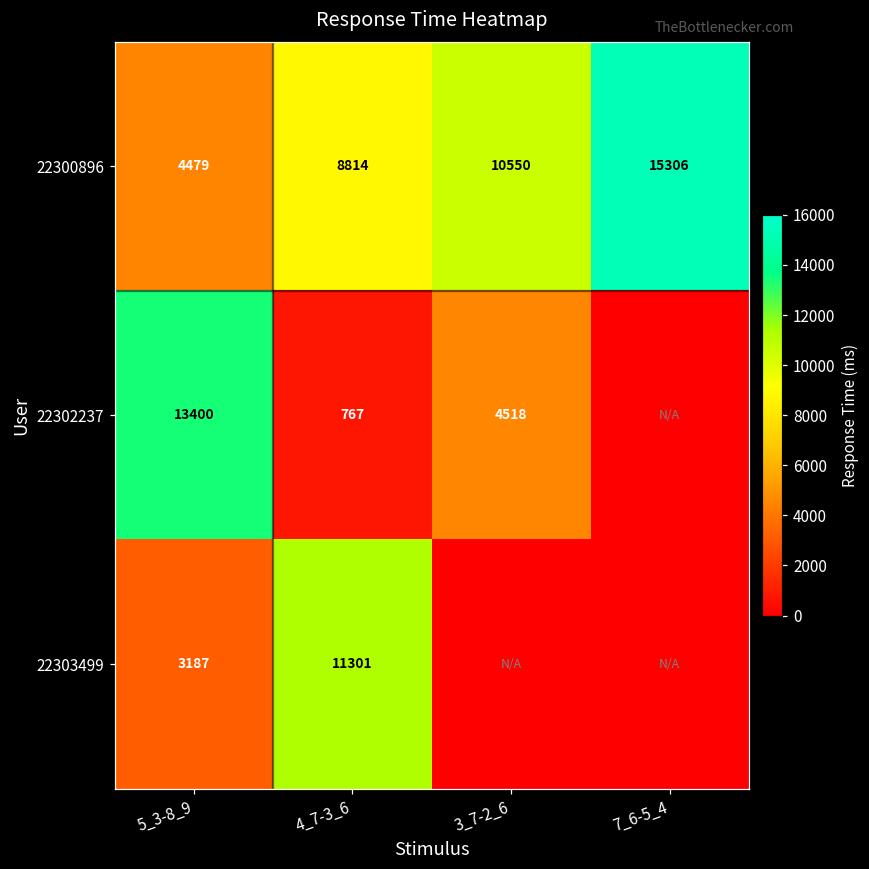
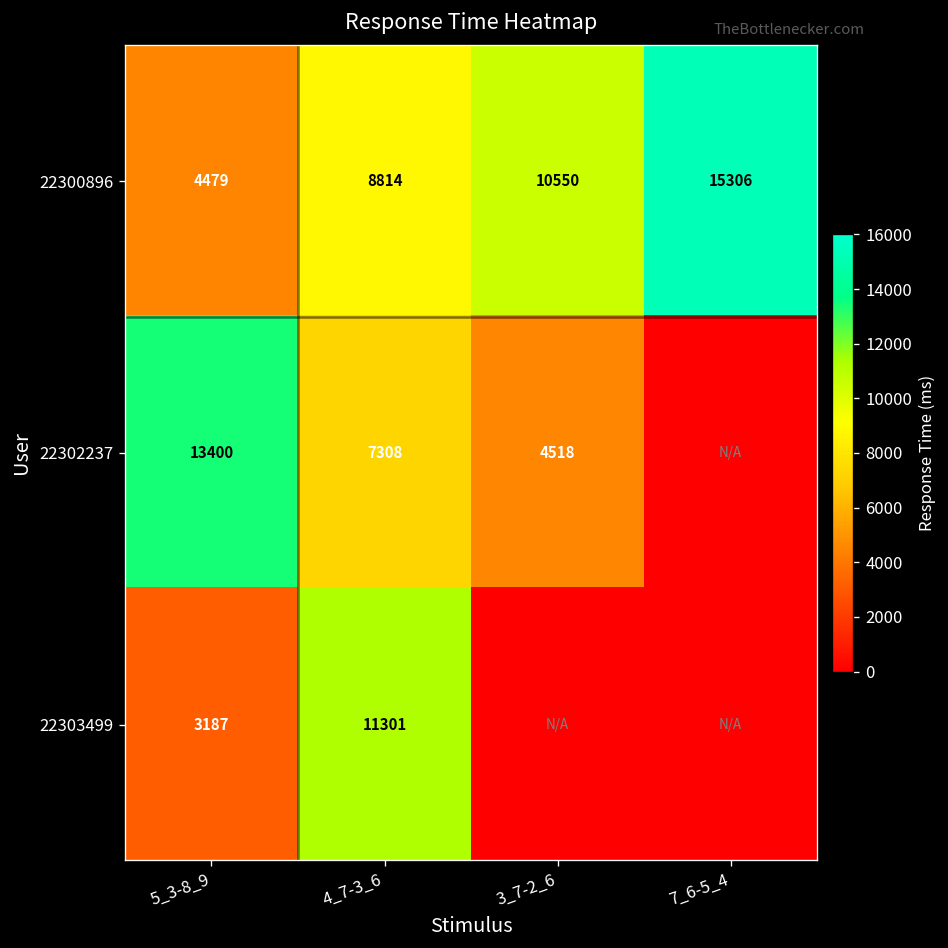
  {
    "22300896": {
      "5_3-8_9": 4479,
      "4_7-3_6": 8814,
      "3_7-2_6": 10550,
      "7_6-5_4": 15306
    },
    "22302237": {
      "5_3-8_9": 13400,
-     "4_7-3_6": 767,
+     "4_7-3_6": 7308,
      "3_7-2_6": 4518
    },
    "22303499": {
      "5_3-8_9": 3187,
      "4_7-3_6": 11301
    }
  }
